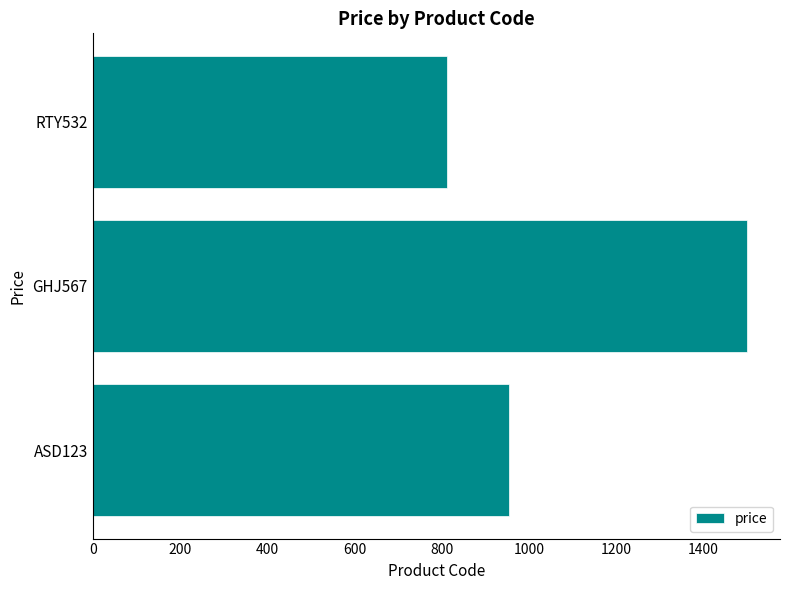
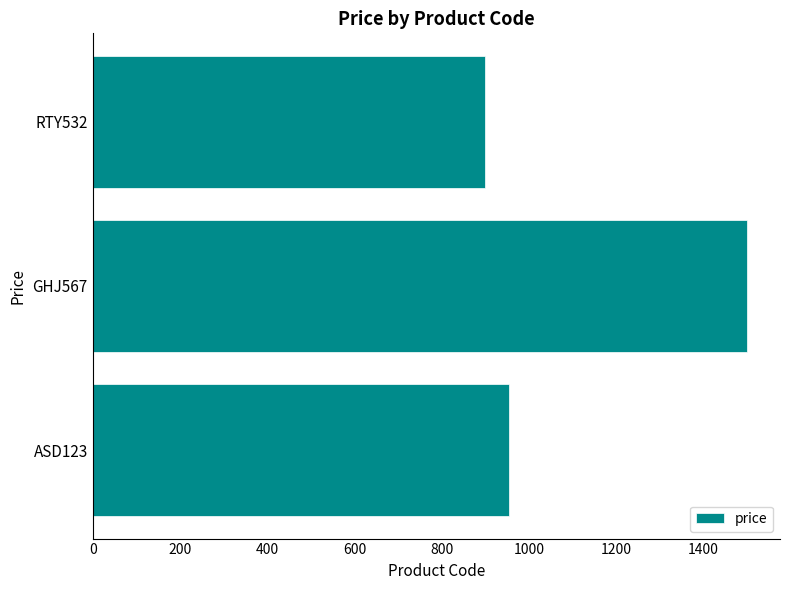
  {
-   "RTY532": 810,
+   "RTY532": 900,
    "GHJ567": 1500,
    "ASD123": 950
  }
